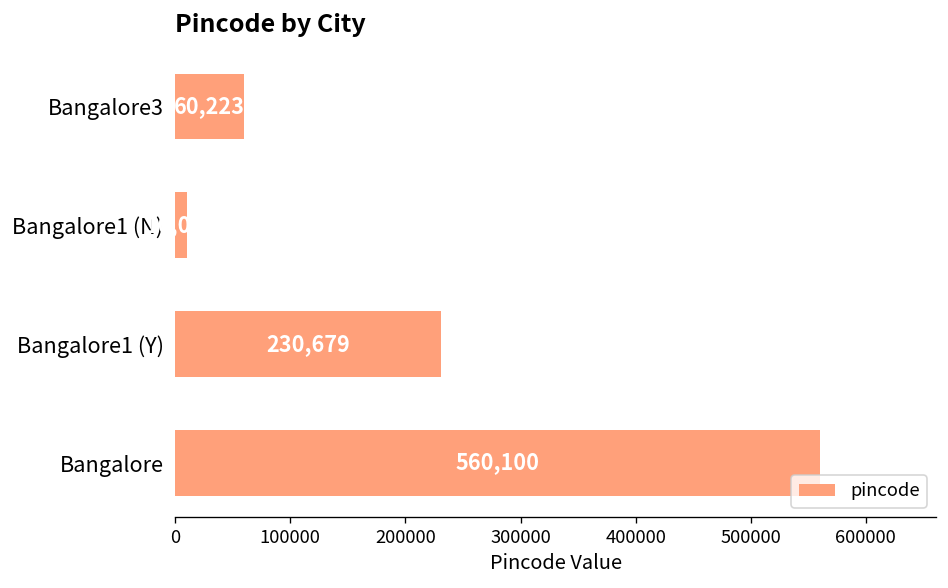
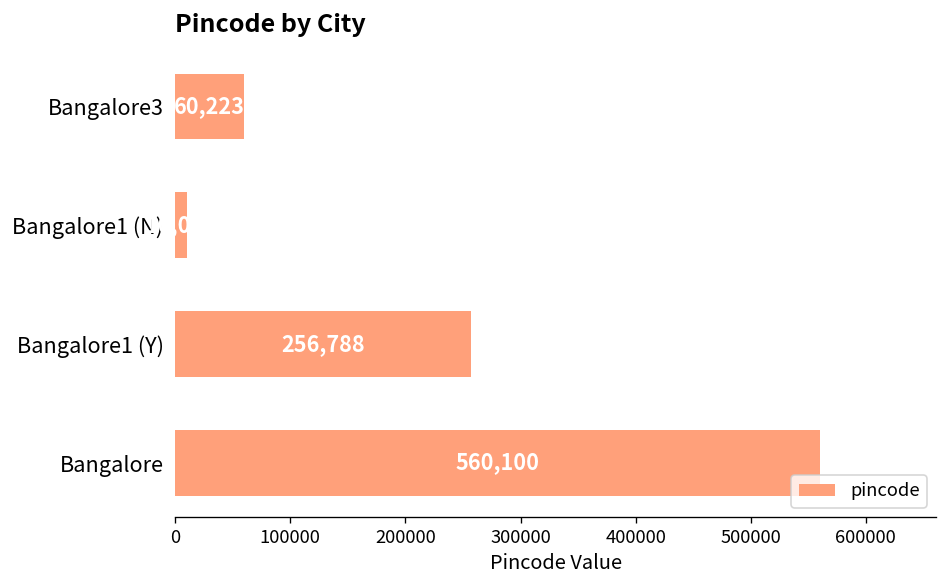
  {
    "Bangalore3": "60,223",
-   "Bangalore1 (Y)": "230,679",
+   "Bangalore1 (Y)": "256,788",
    "Bangalore": "560,100"
  }
